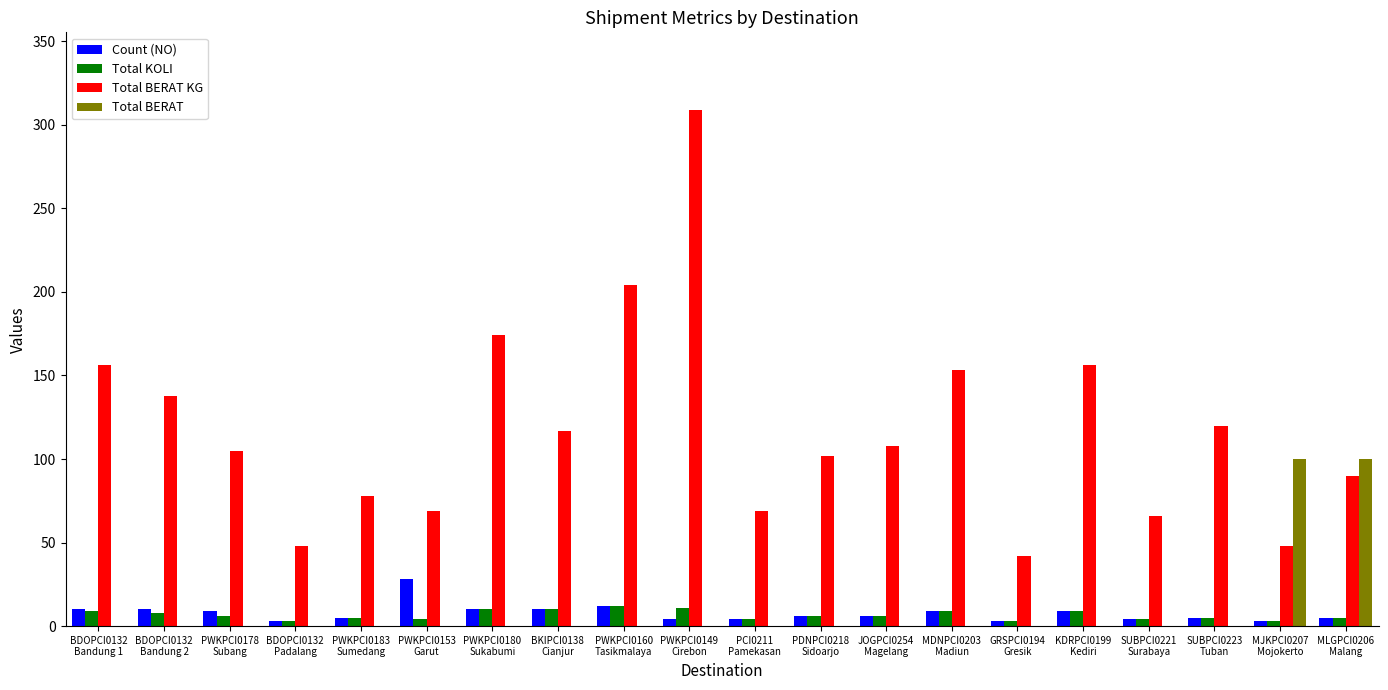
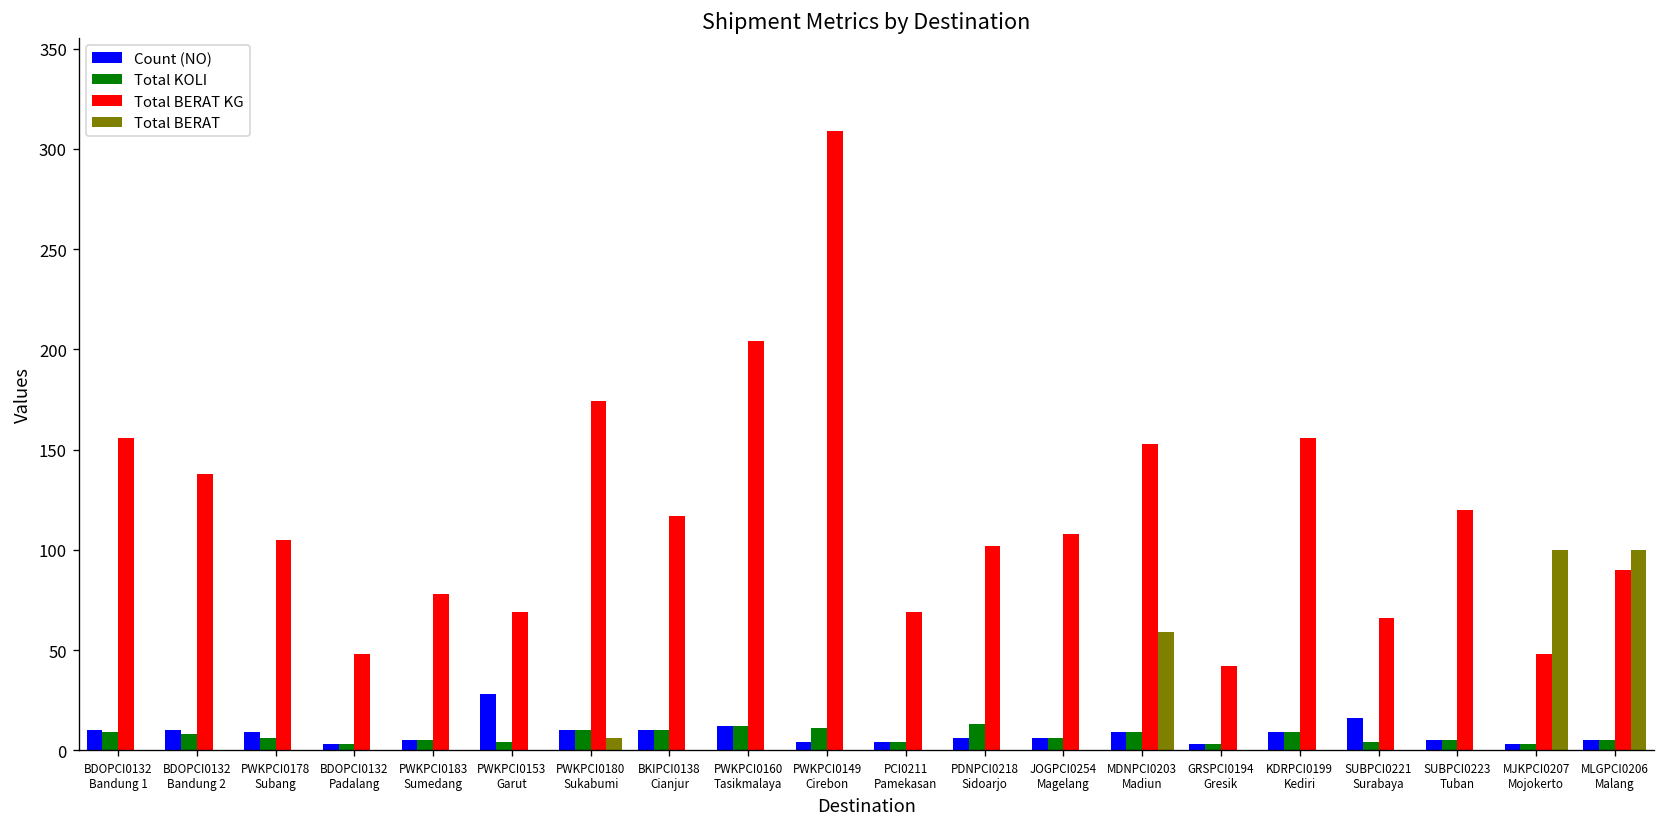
  {
    "Count (NO)": {
      "BDOPCI0132 Bandung 1": 10,
      "BDOPCI0132 Bandung 2": 10,
      "PWKPCI0178 Subang": 9,
      "BDOPCI0132 Padalang": 3,
      "PWKPCI0183 Sumedang": 5,
      "PWKPCI0153 Garut": 28,
      "PWKPCI0180 Sukabumi": 10,
      "BKIPCI0138 Cianjur": 10,
      "PWKPCI0160 Tasikmalaya": 12,
      "PWKPCI0149 Cirebon": 4,
      "PCI0211 Pamekasan": 4,
      "PDNPCI0218 Sidoarjo": 6,
      "JOGPCI0254 Magelang": 6,
      "MDNPCI0203 Madiun": 9,
      "GRSPCI0194 Gresik": 3,
      "KDRPCI0199 Kediri": 9,
-     "SUBPCI0221 Surabaya": 4,
+     "SUBPCI0221 Surabaya": 16,
      "SUBPCI0223 Tuban": 5,
      "MJKPCI0207 Mojokerto": 3,
      "MLGPCI0206 Malang": 5
    },
    "Total KOLI": {
      "BDOPCI0132 Bandung 1": 9,
      "BDOPCI0132 Bandung 2": 8,
      "PWKPCI0178 Subang": 6,
      "BDOPCI0132 Padalang": 3,
      "PWKPCI0183 Sumedang": 5,
      "PWKPCI0153 Garut": 4,
      "PWKPCI0180 Sukabumi": 10,
      "BKIPCI0138 Cianjur": 10,
      "PWKPCI0160 Tasikmalaya": 12,
      "PWKPCI0149 Cirebon": 11,
      "PCI0211 Pamekasan": 4,
-     "PDNPCI0218 Sidoarjo": 6,
+     "PDNPCI0218 Sidoarjo": 13,
      "JOGPCI0254 Magelang": 6,
      "MDNPCI0203 Madiun": 9,
      "GRSPCI0194 Gresik": 3,
      "KDRPCI0199 Kediri": 9,
      "SUBPCI0221 Surabaya": 4,
      "SUBPCI0223 Tuban": 5,
      "MJKPCI0207 Mojokerto": 3,
      "MLGPCI0206 Malang": 5
    },
    "Total BERAT KG": {
      "BDOPCI0132 Bandung 1": 156,
      "BDOPCI0132 Bandung 2": 138,
      "PWKPCI0178 Subang": 105,
      "BDOPCI0132 Padalang": 48,
      "PWKPCI0183 Sumedang": 78,
      "PWKPCI0153 Garut": 69,
      "PWKPCI0180 Sukabumi": 174,
      "BKIPCI0138 Cianjur": 117,
      "PWKPCI0160 Tasikmalaya": 204,
      "PWKPCI0149 Cirebon": 309,
      "PCI0211 Pamekasan": 69,
      "PDNPCI0218 Sidoarjo": 102,
      "JOGPCI0254 Magelang": 108,
      "MDNPCI0203 Madiun": 153,
      "GRSPCI0194 Gresik": 42,
      "KDRPCI0199 Kediri": 156,
      "SUBPCI0221 Surabaya": 66,
      "SUBPCI0223 Tuban": 120,
      "MJKPCI0207 Mojokerto": 48,
      "MLGPCI0206 Malang": 90
    },
    "Total BERAT": {
      "BDOPCI0132 Bandung 1": 0,
      "BDOPCI0132 Bandung 2": 0,
      "PWKPCI0178 Subang": 0,
      "BDOPCI0132 Padalang": 0,
      "PWKPCI0183 Sumedang": 0,
      "PWKPCI0153 Garut": 0,
-     "PWKPCI0180 Sukabumi": 0,
+     "PWKPCI0180 Sukabumi": 6,
      "BKIPCI0138 Cianjur": 0,
      "PWKPCI0160 Tasikmalaya": 0,
      "PWKPCI0149 Cirebon": 0,
      "PCI0211 Pamekasan": 0,
      "PDNPCI0218 Sidoarjo": 0,
      "JOGPCI0254 Magelang": 0,
-     "MDNPCI0203 Madiun": 0,
+     "MDNPCI0203 Madiun": 59,
      "GRSPCI0194 Gresik": 0,
      "KDRPCI0199 Kediri": 0,
      "SUBPCI0221 Surabaya": 0,
      "SUBPCI0223 Tuban": 0,
      "MJKPCI0207 Mojokerto": 100,
      "MLGPCI0206 Malang": 100
    }
  }
